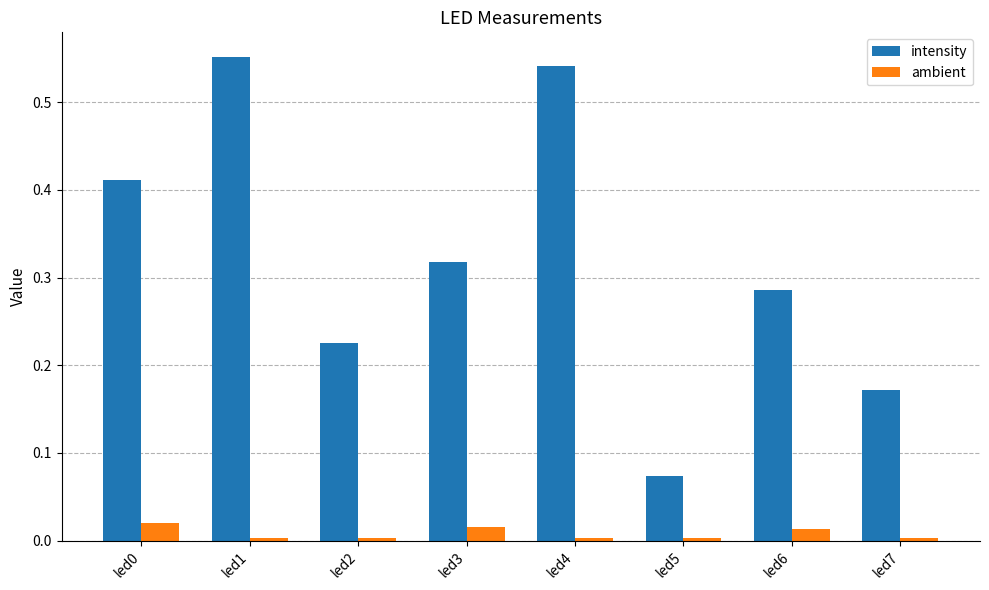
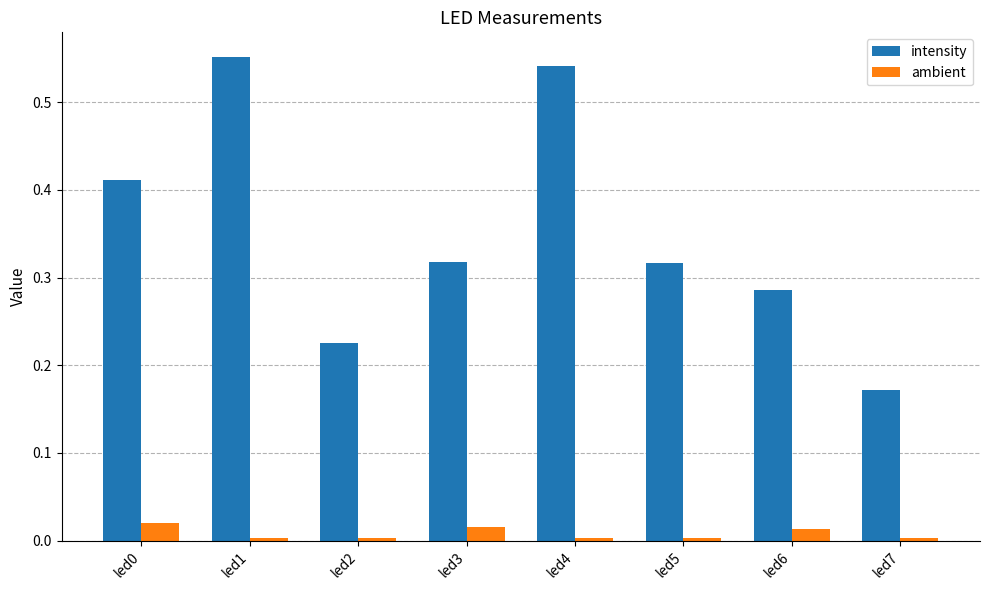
  {
    "intensity": {
      "led0": 0.41,
      "led1": 0.55,
      "led2": 0.23,
      "led3": 0.32,
      "led4": 0.54,
-     "led5": 0.07,
+     "led5": 0.32,
      "led6": 0.29,
      "led7": 0.17
    },
    "ambient": {
      "led0": 0.02,
      "led3": 0.02,
      "led6": 0.01
    }
  }
